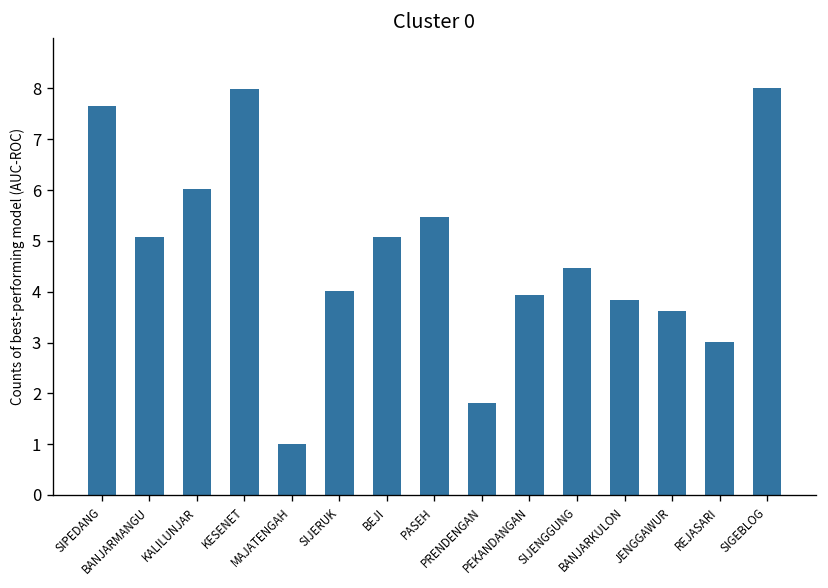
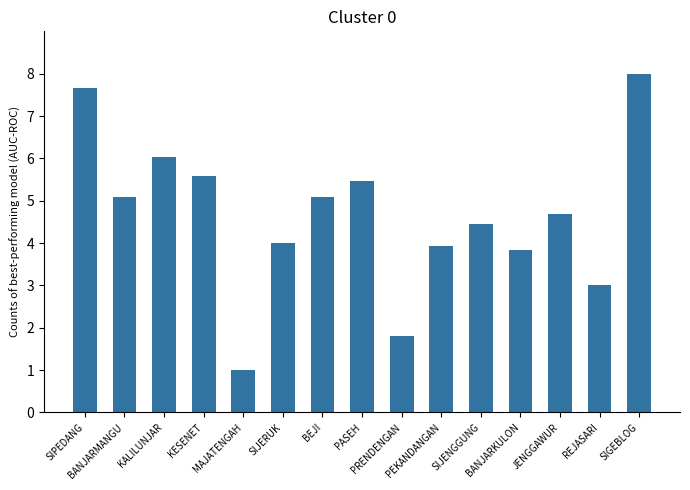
  {
    "SIPEDANG": 7.7,
    "BANJARMANGU": 5.1,
    "KALILUNJAR": 6.0,
-   "KESENET": 8.0,
+   "KESENET": 5.6,
    "MAJATENGAH": 1.0,
    "SIJERUK": 4.0,
    "BEJI": 5.1,
    "PASEH": 5.5,
    "PRENDENGAN": 1.8,
    "PEKANDANGAN": 3.9,
    "SIJENGGUNG": 4.5,
    "BANJARKULON": 3.8,
-   "JENGGAWUR": 3.6,
+   "JENGGAWUR": 4.7,
    "REJASARI": 3.0,
    "SIGEBLOG": 8.0
  }
